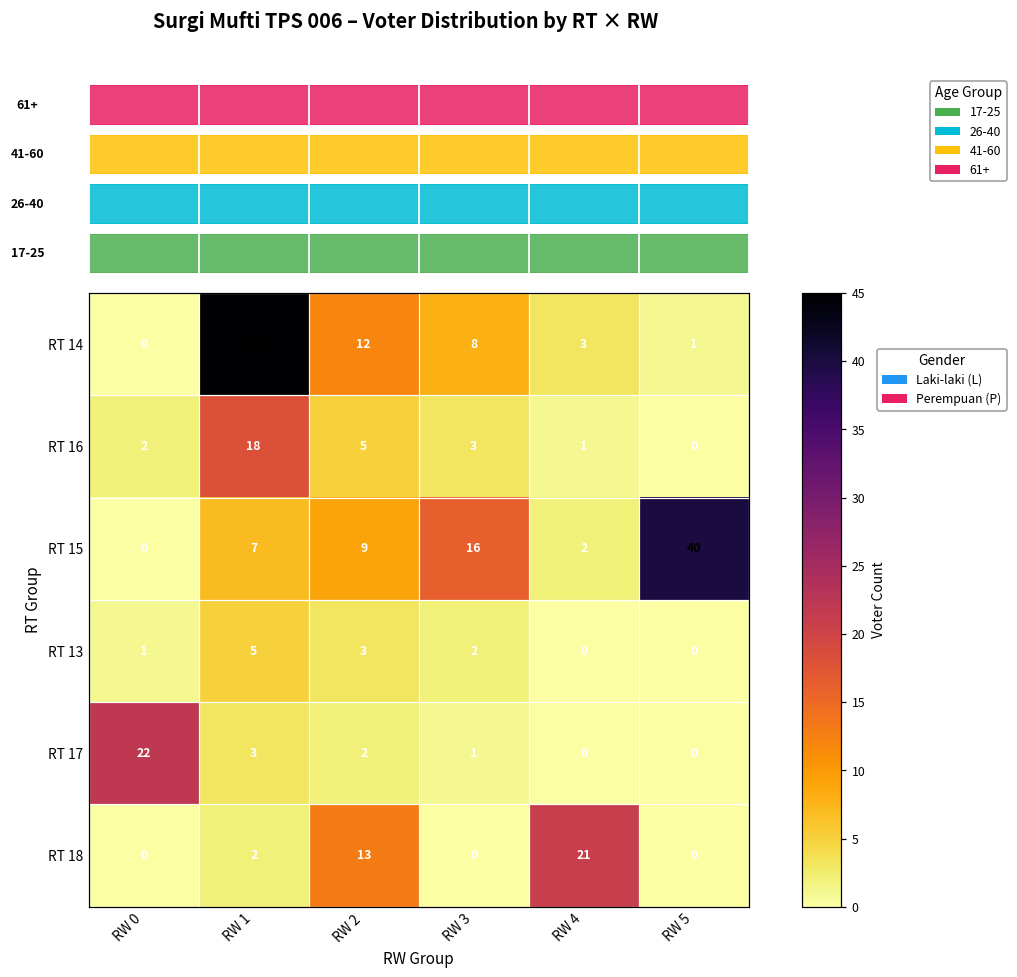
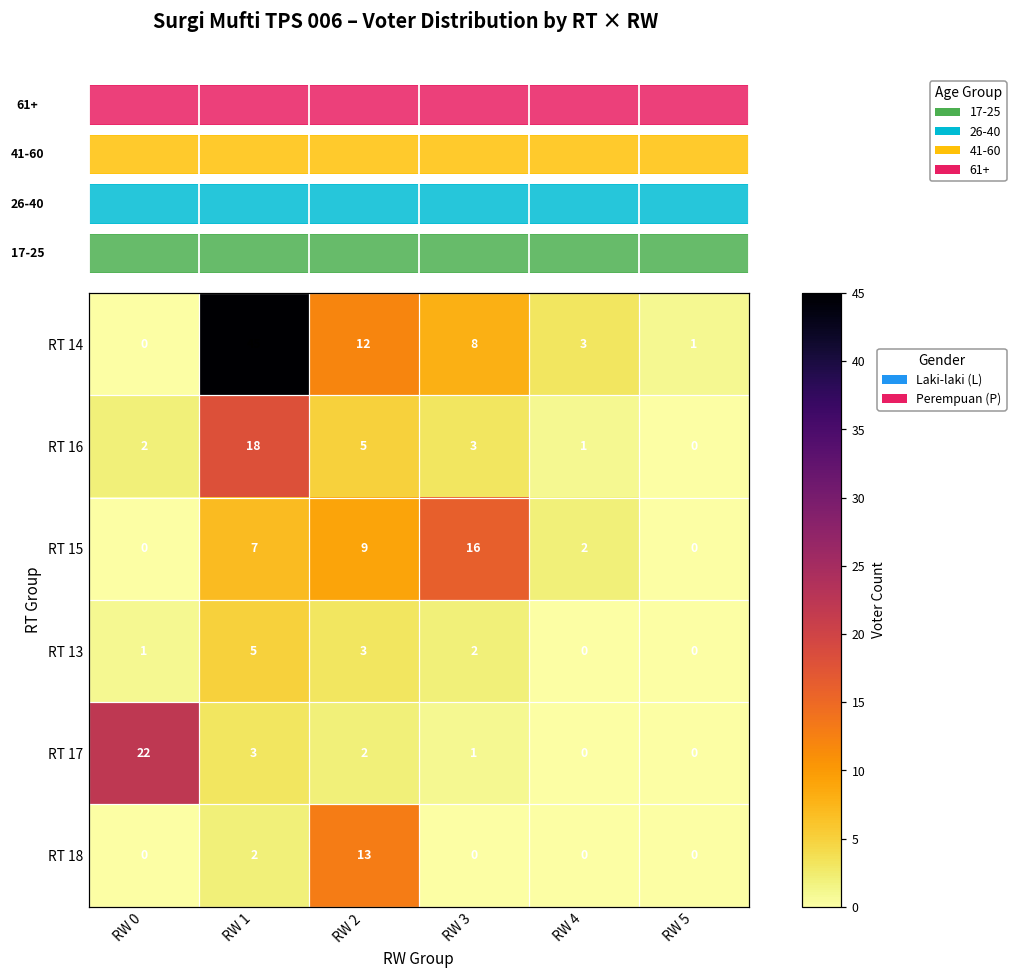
  {
    "RT 14": {
      "RW 0": 0,
      "RW 2": 12,
      "RW 3": 8,
      "RW 4": 3,
      "RW 5": 1
    },
    "RT 16": {
      "RW 0": 2,
      "RW 1": 18,
      "RW 2": 5,
      "RW 3": 3,
      "RW 4": 1,
      "RW 5": 0
    },
    "RT 15": {
      "RW 0": 0,
      "RW 1": 7,
      "RW 2": 9,
      "RW 3": 16,
      "RW 4": 2,
-     "RW 5": 40
+     "RW 5": 0
    },
    "RT 13": {
      "RW 0": 1,
      "RW 1": 5,
      "RW 2": 3,
      "RW 3": 2,
      "RW 4": 0,
      "RW 5": 0
    },
    "RT 17": {
      "RW 0": 22,
      "RW 1": 3,
      "RW 2": 2,
      "RW 3": 1,
      "RW 4": 0,
      "RW 5": 0
    },
    "RT 18": {
      "RW 0": 0,
      "RW 1": 2,
      "RW 2": 13,
      "RW 3": 0,
-     "RW 4": 21,
+     "RW 4": 0,
      "RW 5": 0
    }
  }
